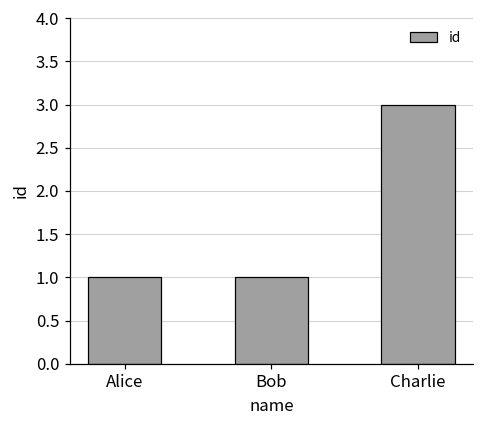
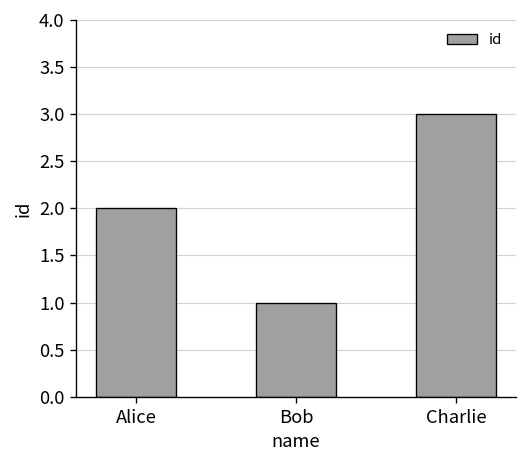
  {
-   "Alice": 1,
+   "Alice": 2,
    "Bob": 1,
    "Charlie": 3
  }
